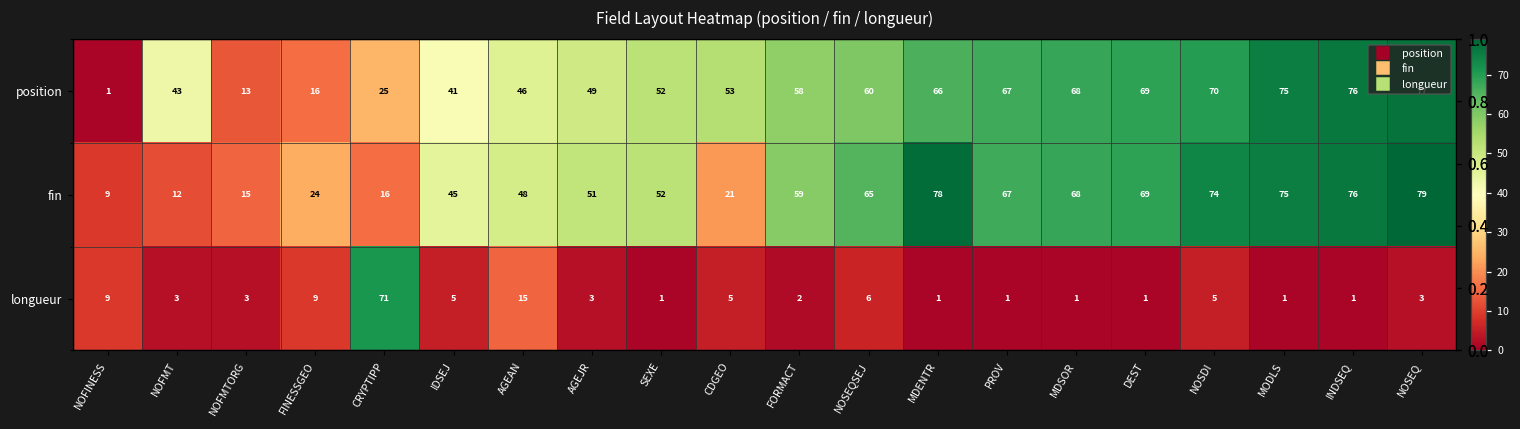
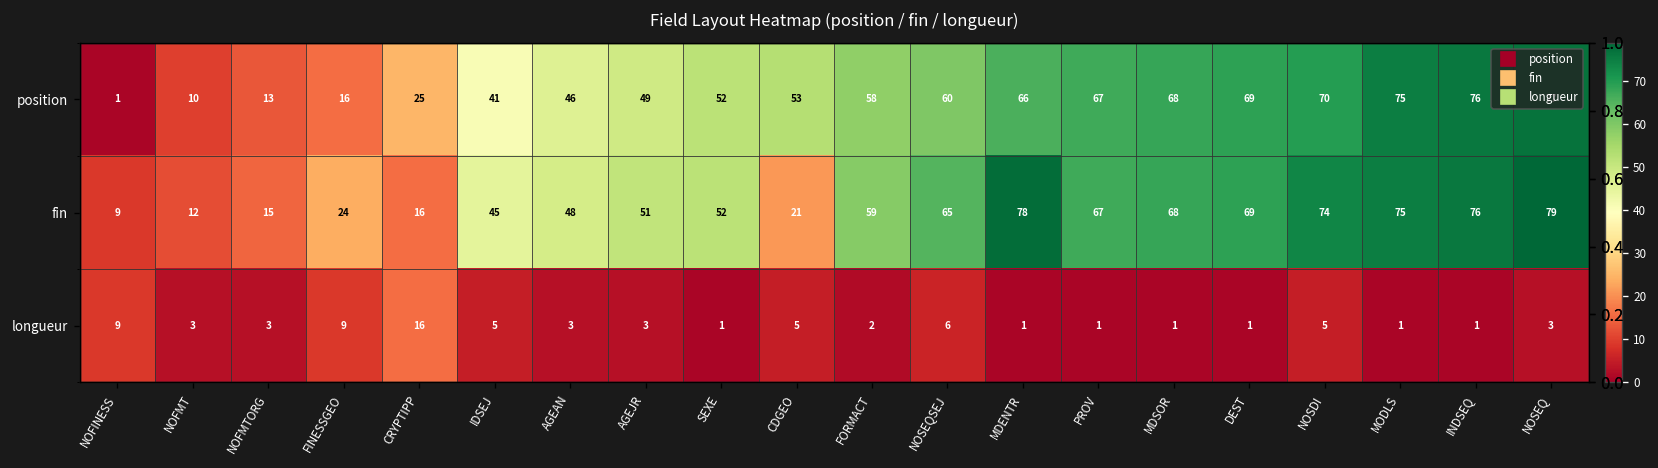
  {
    "position": {
      "NOFINESS": 1,
-     "NOFMT": 43,
+     "NOFMT": 10,
      "NOFMTORG": 13,
      "FINESSGEO": 16,
      "CRYPTIPP": 25,
      "IDSEJ": 41,
      "AGEAN": 46,
      "AGEJR": 49,
      "SEXE": 52,
      "CDGEO": 53,
      "FORMACT": 58,
      "NOSEQSEJ": 60,
      "MDENTR": 66,
      "PROV": 67,
      "MDSOR": 68,
      "DEST": 69,
      "NOSDI": 70,
      "MODLS": 75,
      "INDSEQ": 76
    },
    "fin": {
      "NOFINESS": 9,
      "NOFMT": 12,
      "NOFMTORG": 15,
      "FINESSGEO": 24,
      "CRYPTIPP": 16,
      "IDSEJ": 45,
      "AGEAN": 48,
      "AGEJR": 51,
      "SEXE": 52,
      "CDGEO": 21,
      "FORMACT": 59,
      "NOSEQSEJ": 65,
      "MDENTR": 78,
      "PROV": 67,
      "MDSOR": 68,
      "DEST": 69,
      "NOSDI": 74,
      "MODLS": 75,
      "INDSEQ": 76,
      "NOSEQ": 79
    },
    "longueur": {
      "NOFINESS": 9,
      "NOFMT": 3,
      "NOFMTORG": 3,
      "FINESSGEO": 9,
-     "CRYPTIPP": 71,
+     "CRYPTIPP": 16,
      "IDSEJ": 5,
-     "AGEAN": 15,
+     "AGEAN": 3,
      "AGEJR": 3,
      "SEXE": 1,
      "CDGEO": 5,
      "FORMACT": 2,
      "NOSEQSEJ": 6,
      "MDENTR": 1,
      "PROV": 1,
      "MDSOR": 1,
      "DEST": 1,
      "NOSDI": 5,
      "MODLS": 1,
      "INDSEQ": 1,
      "NOSEQ": 3
    }
  }
